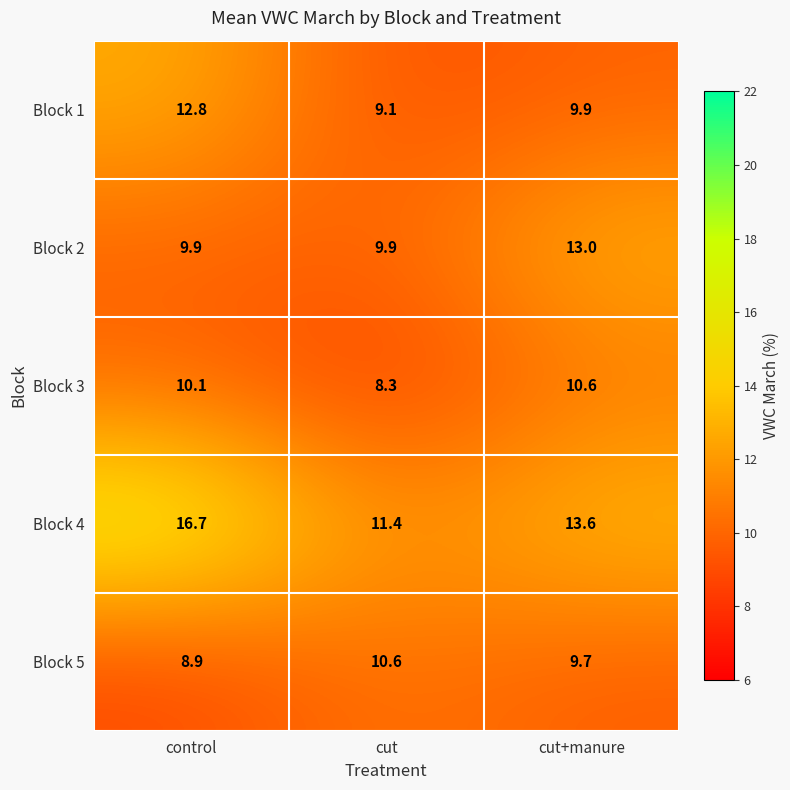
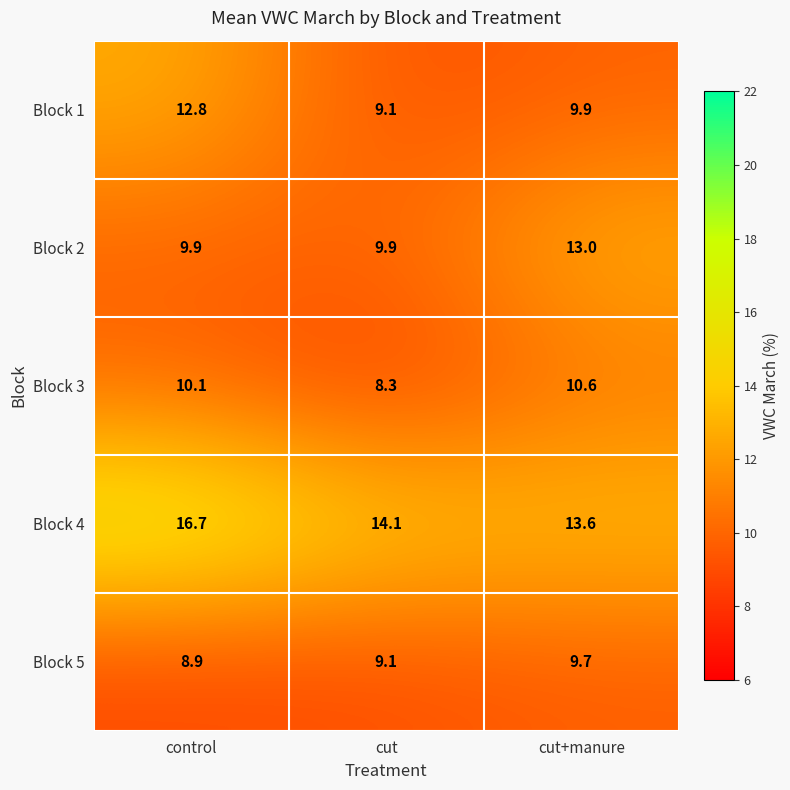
  {
    "Block 1": {
      "control": 12.8,
      "cut": 9.1,
      "cut+manure": 9.9
    },
    "Block 2": {
      "control": 9.9,
      "cut": 9.9,
      "cut+manure": 13.0
    },
    "Block 3": {
      "control": 10.1,
      "cut": 8.3,
      "cut+manure": 10.6
    },
    "Block 4": {
      "control": 16.7,
-     "cut": 11.4,
+     "cut": 14.1,
      "cut+manure": 13.6
    },
    "Block 5": {
      "control": 8.9,
-     "cut": 10.6,
+     "cut": 9.1,
      "cut+manure": 9.7
    }
  }
